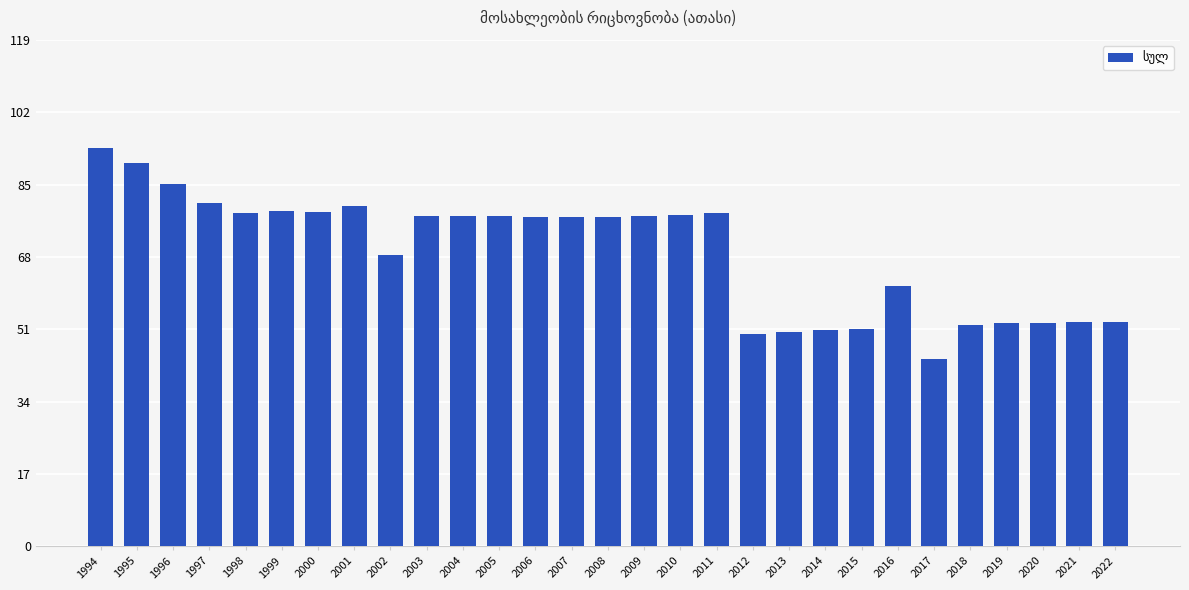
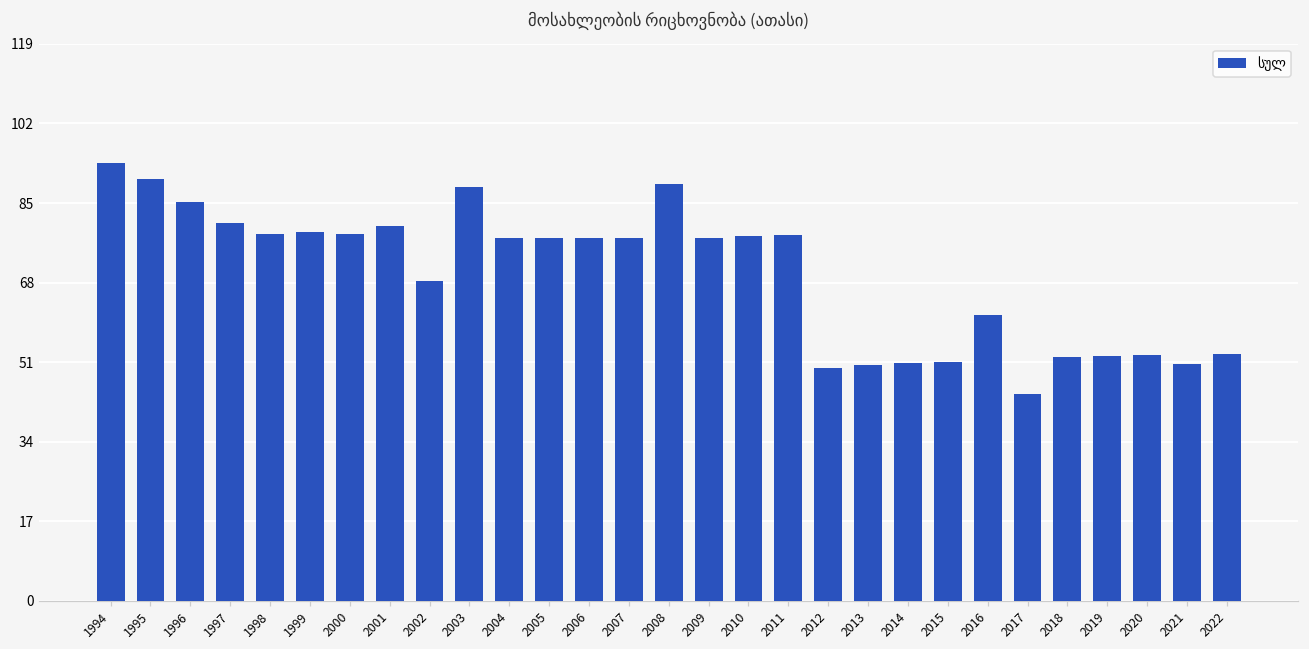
  {
    "1994": 94,
    "1995": 90,
    "1996": 85,
    "1997": 81,
    "1998": 78,
    "1999": 79,
    "2000": 78,
    "2001": 80,
    "2002": 68,
-   "2003": 78,
+   "2003": 88,
    "2004": 78,
    "2005": 78,
    "2006": 77,
    "2007": 77,
-   "2008": 77,
+   "2008": 89,
    "2009": 78,
    "2010": 78,
    "2011": 78,
    "2012": 50,
    "2013": 50,
    "2014": 51,
    "2015": 51,
    "2016": 61,
    "2017": 44,
    "2018": 52,
    "2019": 52,
    "2020": 53,
-   "2021": 53,
+   "2021": 51,
    "2022": 53
  }
